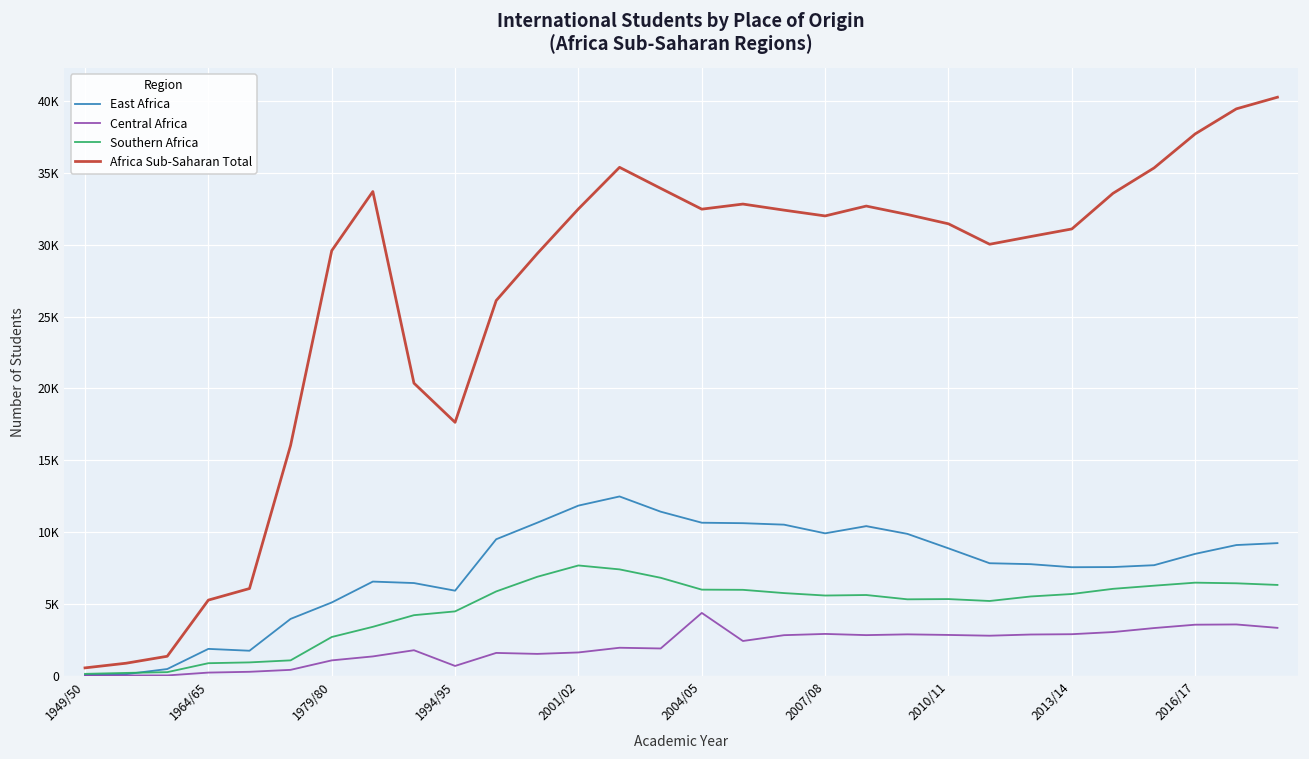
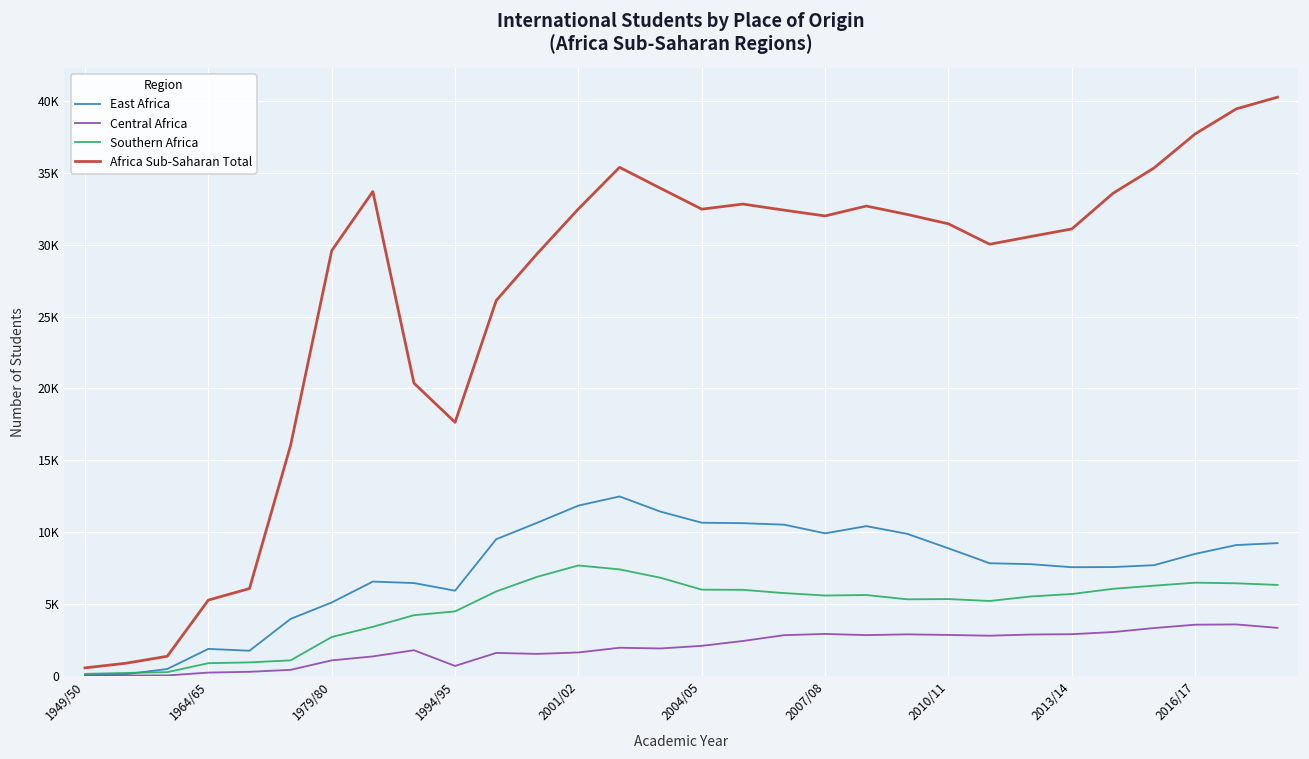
  {
    "East Africa": {
      "1964/65": 1900,
      "1979/80": 5100,
      "1994/95": 5900,
      "2001/02": 11800,
      "2004/05": 10600,
      "2007/08": 9900,
      "2010/11": 8900,
      "2013/14": 7500,
      "2016/17": 8500
    },
    "Central Africa": {
      "1964/65": 200,
      "1979/80": 1100,
      "1994/95": 700,
      "2001/02": 1600,
-     "2004/05": 4400,
+     "2004/05": 2100,
      "2007/08": 2900,
      "2010/11": 2800,
      "2013/14": 2900,
      "2016/17": 3500
    },
    "Southern Africa": {
      "1964/65": 900,
      "1979/80": 2700,
      "1994/95": 4500,
      "2001/02": 7700,
      "2004/05": 6000,
      "2007/08": 5600,
      "2010/11": 5300,
      "2013/14": 5700,
      "2016/17": 6500
    },
    "Africa Sub-Saharan Total": {
      "1949/50": 500,
      "1964/65": 5300,
      "1979/80": 29600,
      "1994/95": 17600,
      "2001/02": 32500,
      "2004/05": 32500,
      "2007/08": 32000,
      "2010/11": 31500,
      "2013/14": 31100,
      "2016/17": 37700
    }
  }
